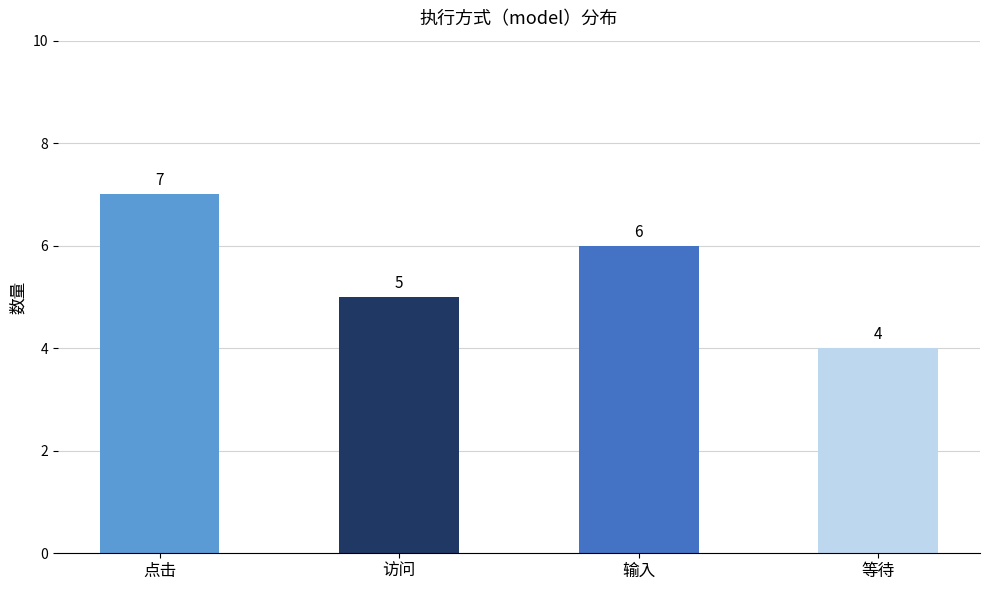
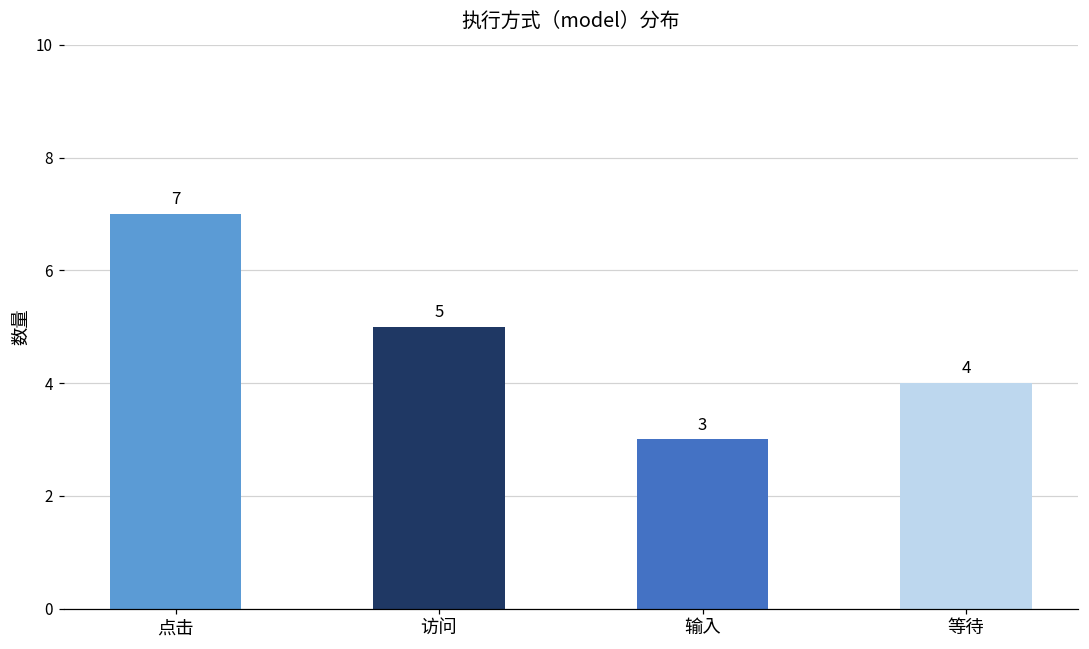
  {
    "点击": 7,
    "访问": 5,
-   "输入": 6,
+   "输入": 3,
    "等待": 4
  }
